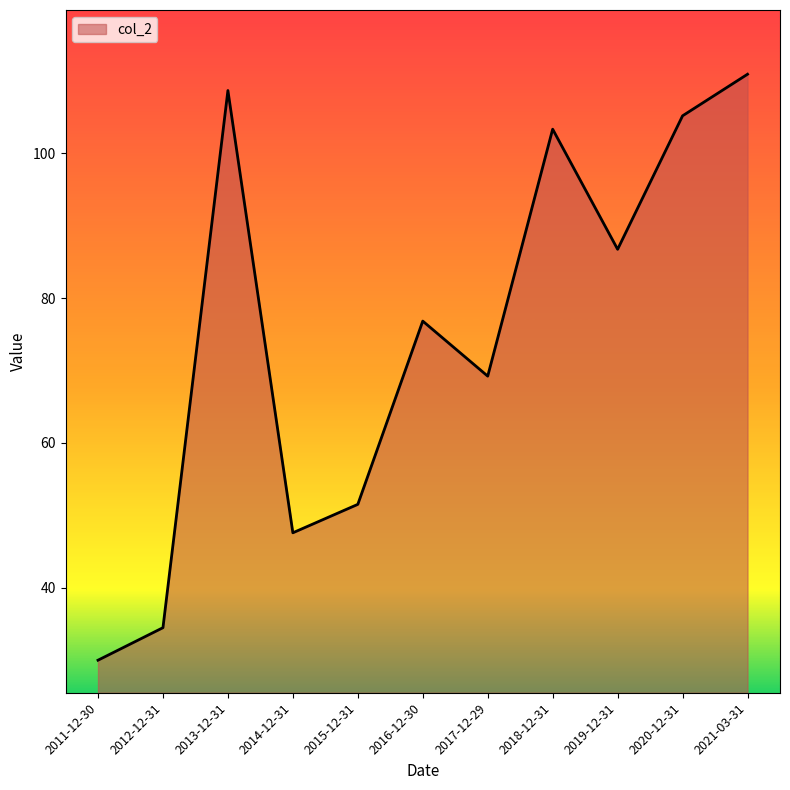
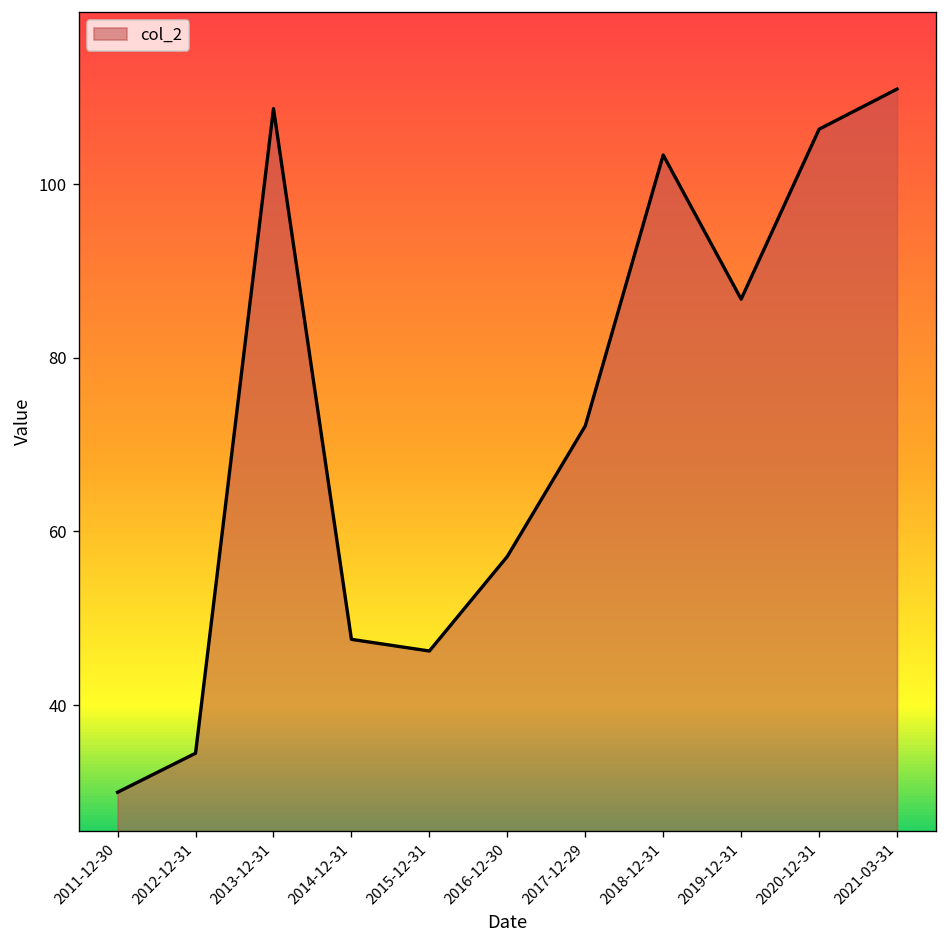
  {
    "2011-12-30": 30,
    "2012-12-31": 34,
    "2013-12-31": 109,
    "2014-12-31": 48,
-   "2015-12-31": 52,
-   "2016-12-30": 77,
-   "2017-12-29": 69,
+   "2015-12-31": 46,
+   "2016-12-30": 57,
+   "2017-12-29": 72,
    "2018-12-31": 103,
    "2019-12-31": 87,
-   "2020-12-31": 105,
+   "2020-12-31": 106,
    "2021-03-31": 111
  }
